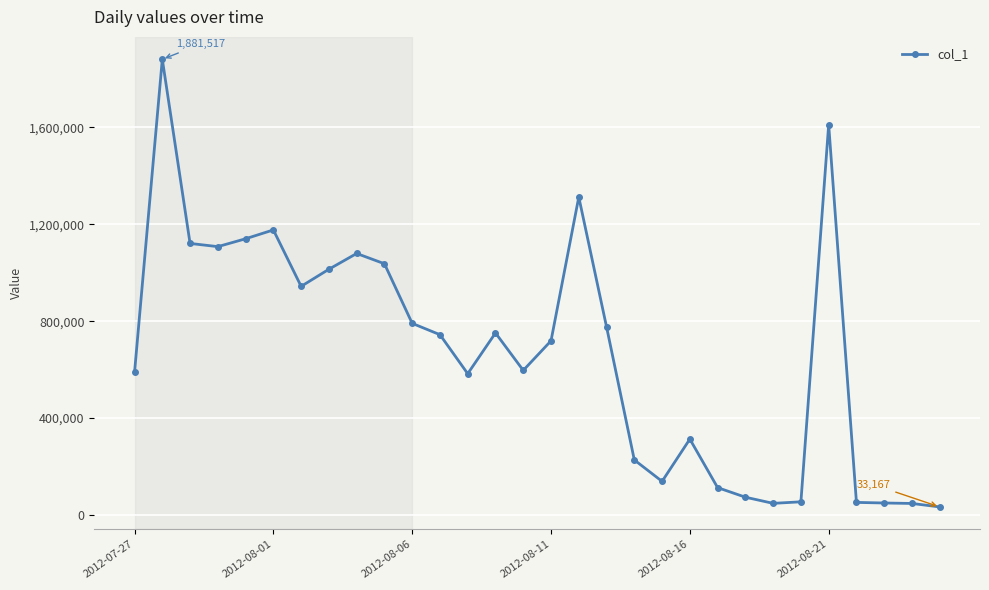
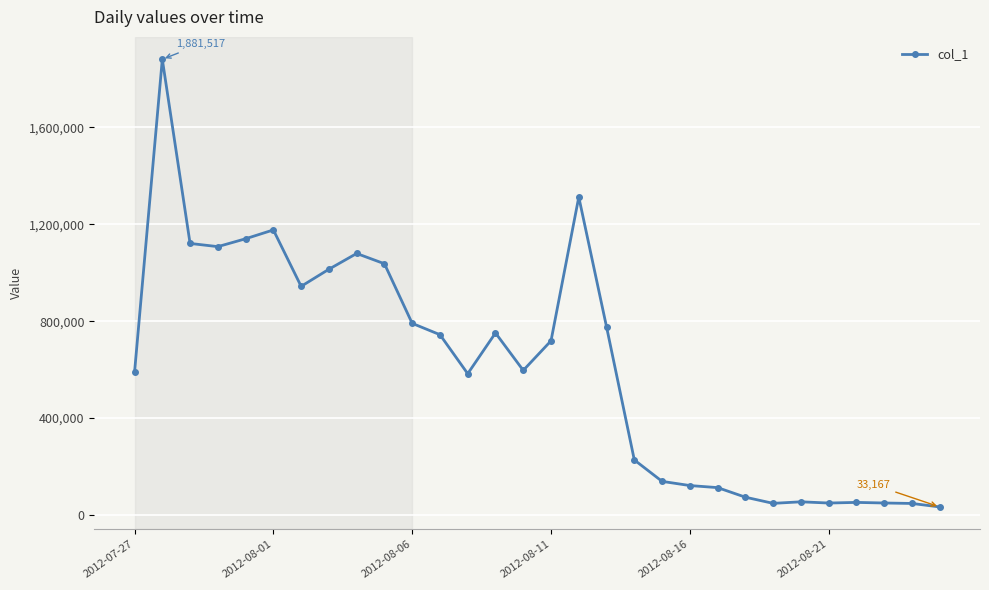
  {
    "2012-07-27": "590,000",
    "2012-08-01": "1,180,000",
    "2012-08-06": "790,000",
    "2012-08-11": "720,000",
-   "2012-08-16": "310,000",
-   "2012-08-21": "1,610,000"
+   "2012-08-16": "120,000",
+   "2012-08-21": "50,000"
  }
